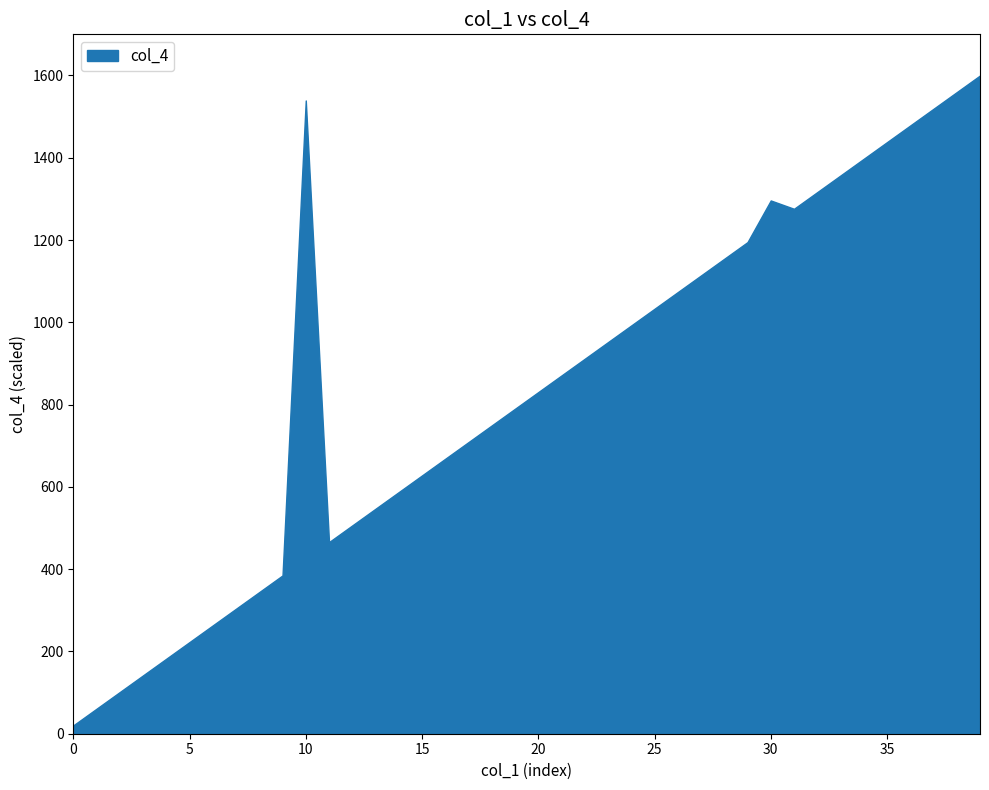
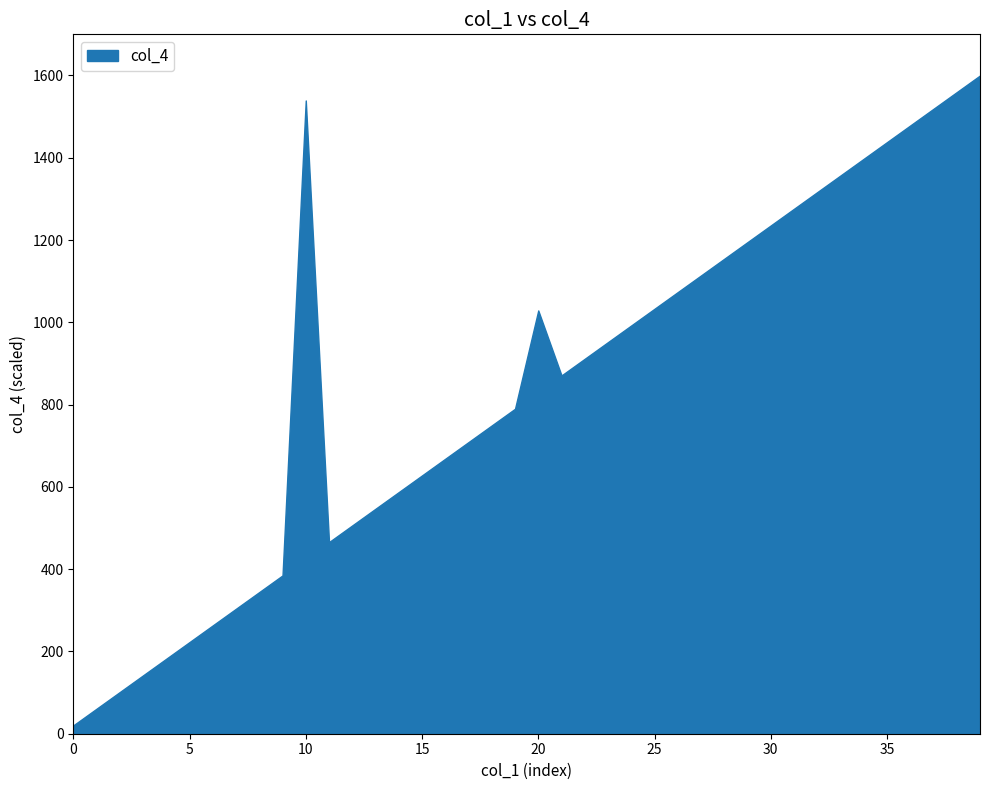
  {
    "0": 20,
    "5": 220,
    "10": 1540,
    "15": 630,
-   "20": 830,
+   "20": 1030,
    "25": 1030,
-   "30": 1300,
+   "30": 1240,
    "35": 1440
  }
